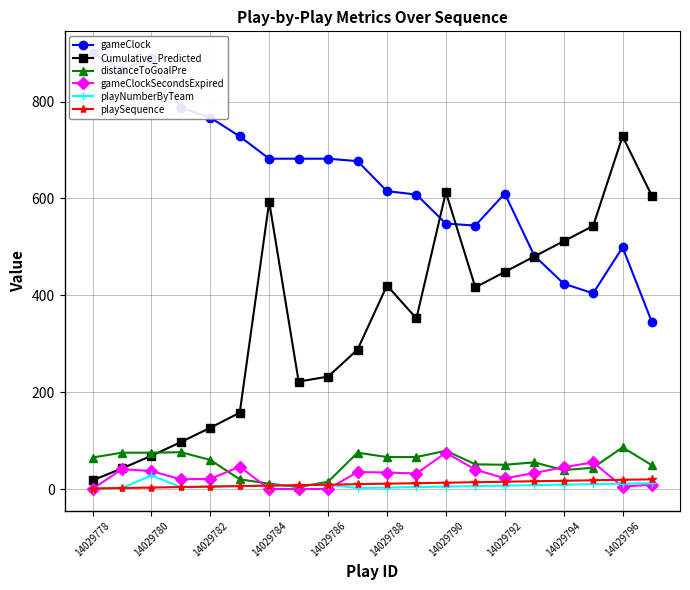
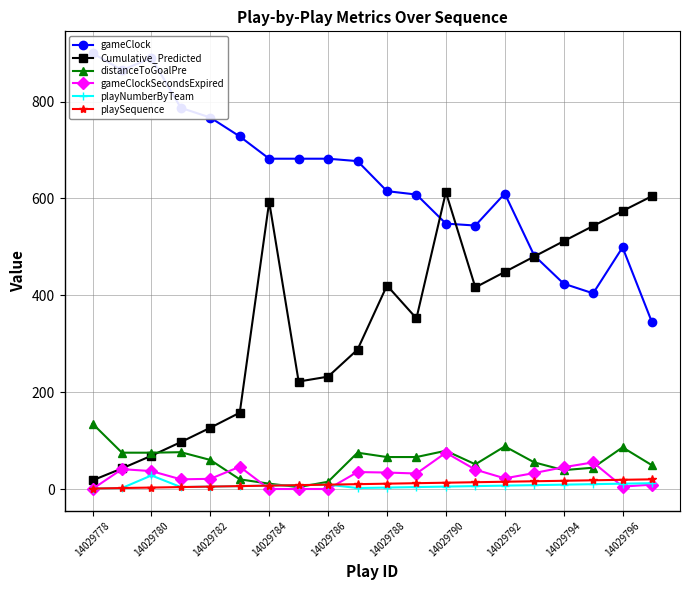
  {
    "gameClock": {
      "14029784": 680,
      "14029786": 680,
      "14029788": 620,
      "14029790": 550,
      "14029792": 610,
      "14029794": 420,
      "14029796": 500
    },
    "Cumulative_Predicted": {
      "14029778": 20,
      "14029780": 70,
      "14029782": 130,
      "14029784": 590,
      "14029786": 230,
      "14029788": 420,
      "14029790": 610,
      "14029792": 450,
      "14029794": 510,
-     "14029796": 730
+     "14029796": 570
    },
    "distanceToGoalPre": {
-     "14029778": 70,
+     "14029778": 140,
      "14029780": 80,
      "14029782": 60,
      "14029786": 20,
      "14029788": 70,
-     "14029792": 50,
+     "14029792": 90,
      "14029794": 40,
      "14029796": 90
    },
    "gameClockSecondsExpired": {
      "14029780": 40,
      "14029782": 20,
      "14029784": 0,
      "14029786": 0,
      "14029788": 30,
      "14029792": 20,
      "14029794": 50,
      "14029796": 10
    },
    "playNumberByTeam": {
      "14029780": 30,
      "14029788": 0,
      "14029790": 10,
      "14029792": 10,
      "14029794": 10,
      "14029796": 10
    },
    "playSequence": {
      "14029780": 0,
      "14029788": 10,
      "14029790": 10,
      "14029792": 20,
      "14029794": 20,
      "14029796": 20
    }
  }
